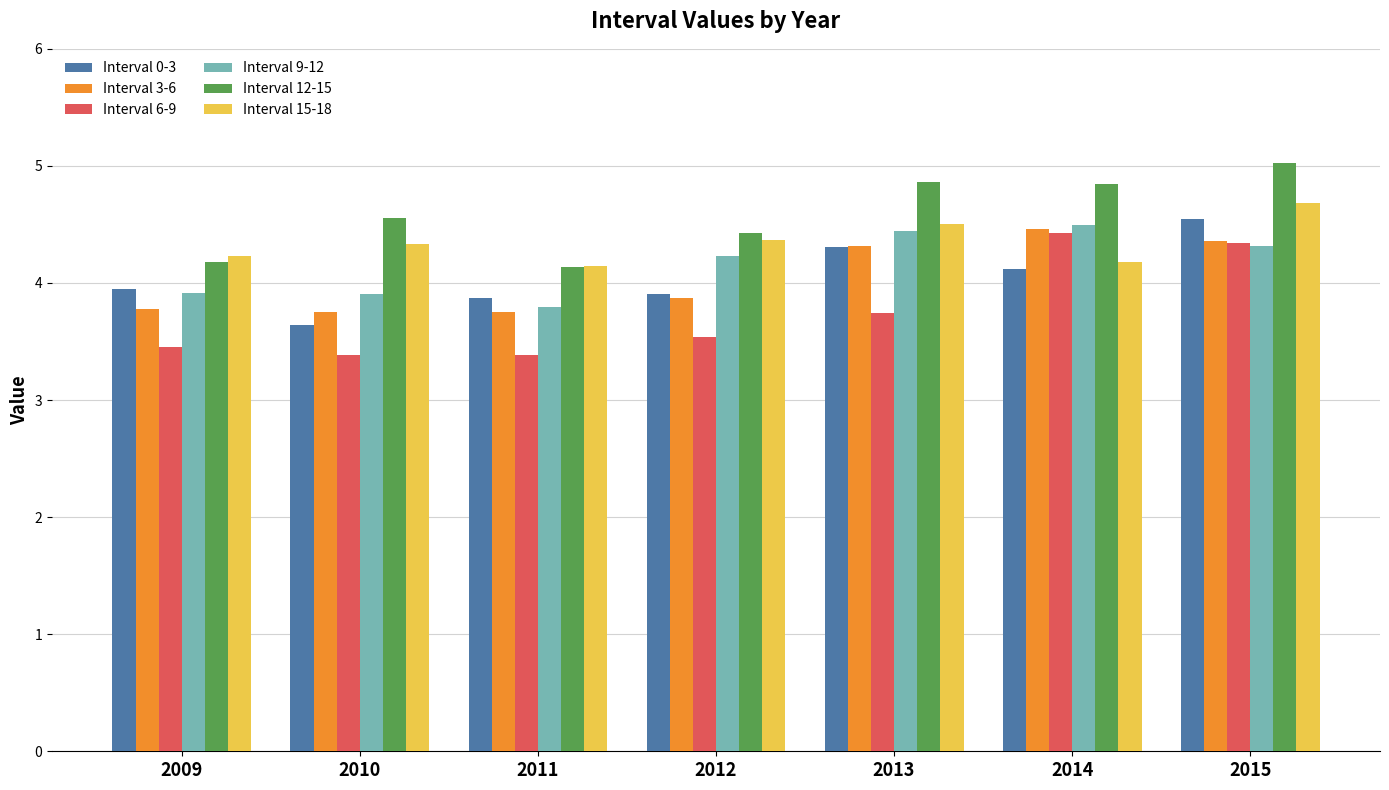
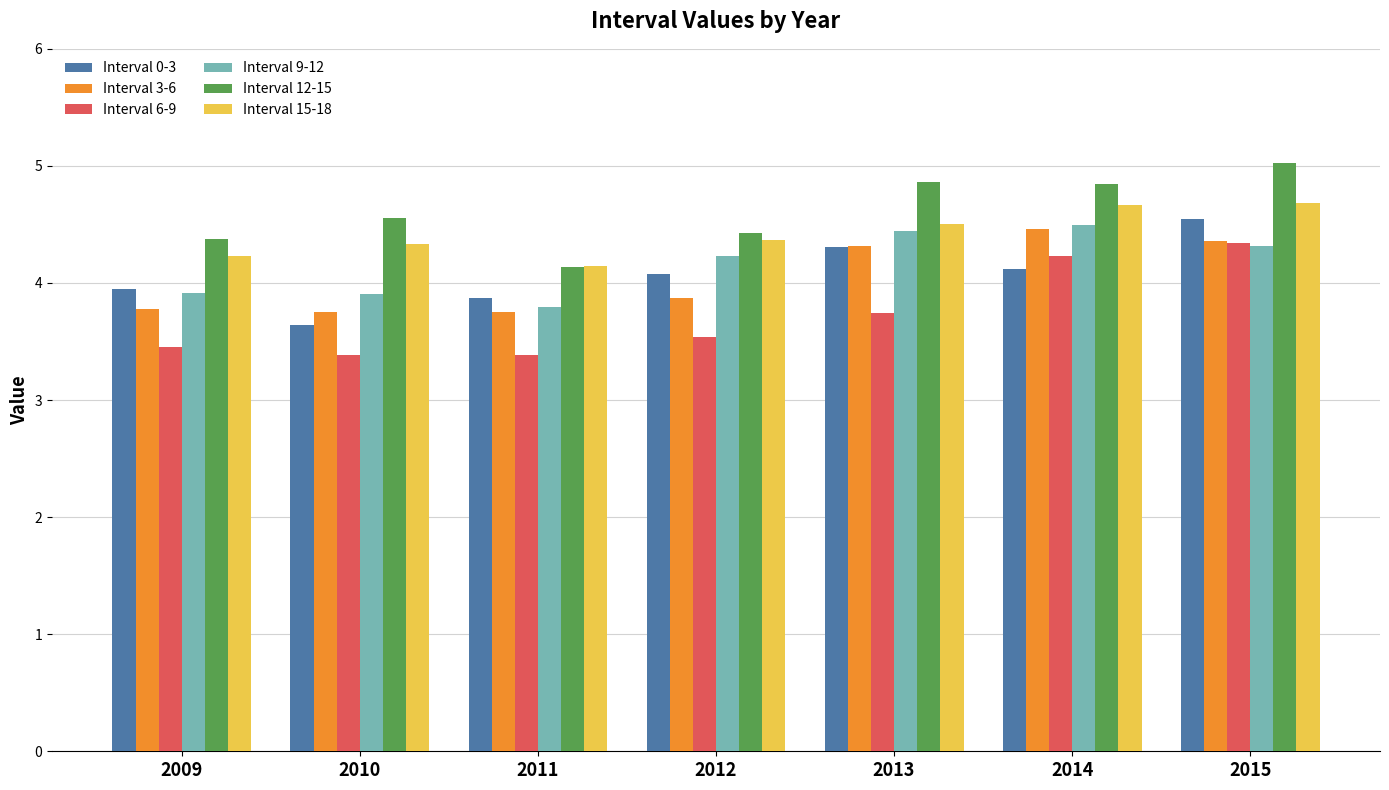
  {
    "Interval 0-3": {
      "2009": 3.95,
      "2010": 3.64,
      "2011": 3.87,
-     "2012": 3.91,
+     "2012": 4.07,
      "2013": 4.30,
      "2014": 4.12,
      "2015": 4.54
    },
    "Interval 3-6": {
      "2009": 3.78,
      "2010": 3.75,
      "2011": 3.75,
      "2012": 3.87,
      "2013": 4.32,
      "2014": 4.46,
      "2015": 4.36
    },
    "Interval 6-9": {
      "2009": 3.45,
      "2010": 3.39,
      "2011": 3.39,
      "2012": 3.54,
      "2013": 3.74,
-     "2014": 4.42,
+     "2014": 4.23,
      "2015": 4.34
    },
    "Interval 9-12": {
      "2009": 3.91,
      "2010": 3.90,
      "2011": 3.80,
      "2012": 4.23,
      "2013": 4.45,
      "2014": 4.50,
      "2015": 4.31
    },
    "Interval 12-15": {
-     "2009": 4.18,
+     "2009": 4.37,
      "2010": 4.56,
      "2011": 4.13,
      "2012": 4.42,
      "2013": 4.86,
      "2014": 4.84,
      "2015": 5.03
    },
    "Interval 15-18": {
      "2009": 4.23,
      "2010": 4.34,
      "2011": 4.15,
      "2012": 4.37,
      "2013": 4.50,
-     "2014": 4.18,
+     "2014": 4.67,
      "2015": 4.68
    }
  }
